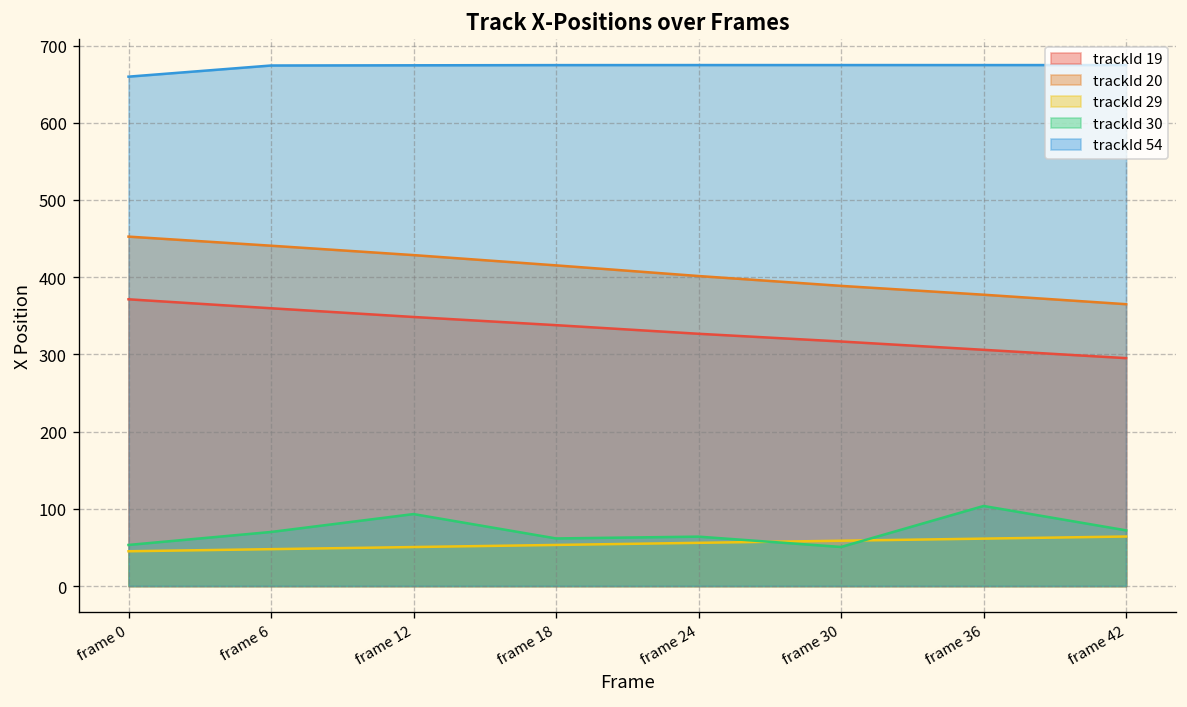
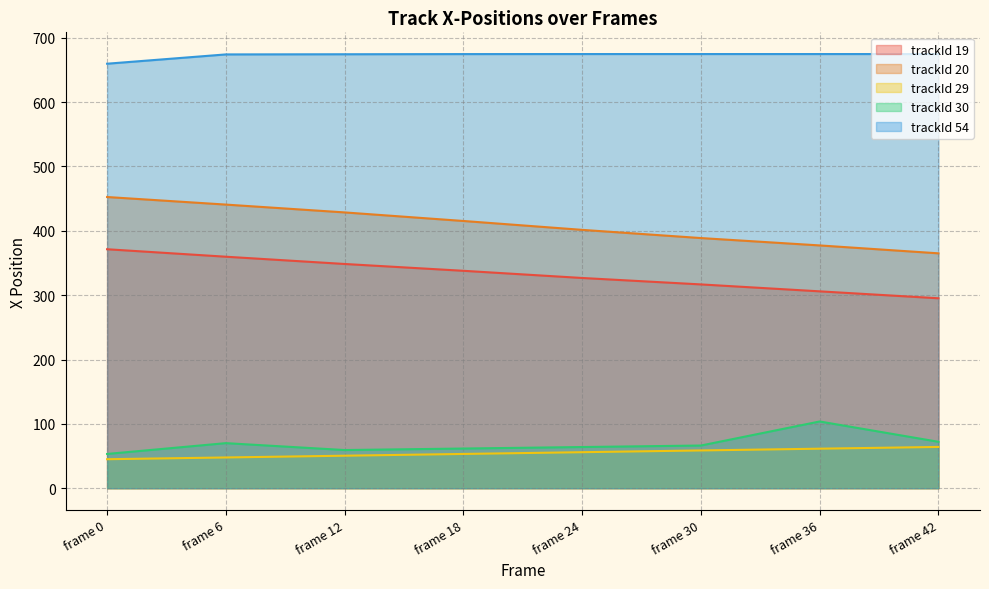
  {
    "trackId 30": {
      "frame 0": 50,
      "frame 6": 70,
-     "frame 12": 90,
+     "frame 12": 60,
      "frame 18": 60,
      "frame 24": 60,
-     "frame 30": 50,
+     "frame 30": 70,
      "frame 36": 100,
      "frame 42": 70
    },
    "trackId 54": {
      "frame 0": 660,
      "frame 6": 670,
      "frame 12": 670,
      "frame 18": 670,
      "frame 24": 670,
      "frame 30": 670,
      "frame 36": 670
    }
  }
